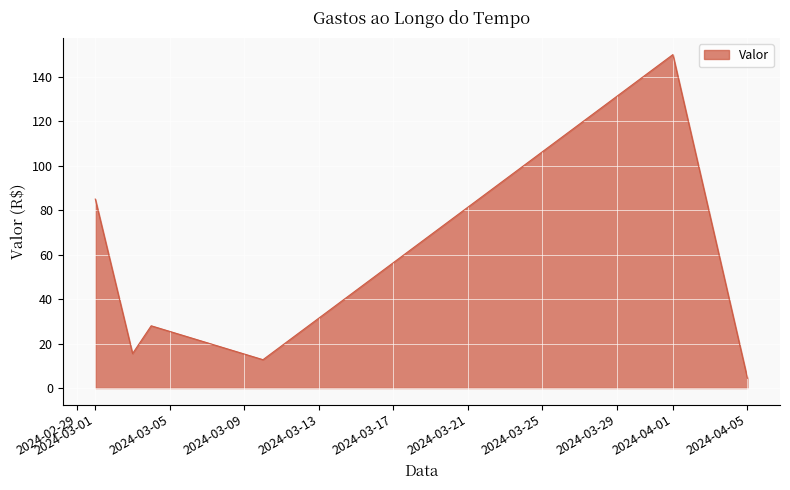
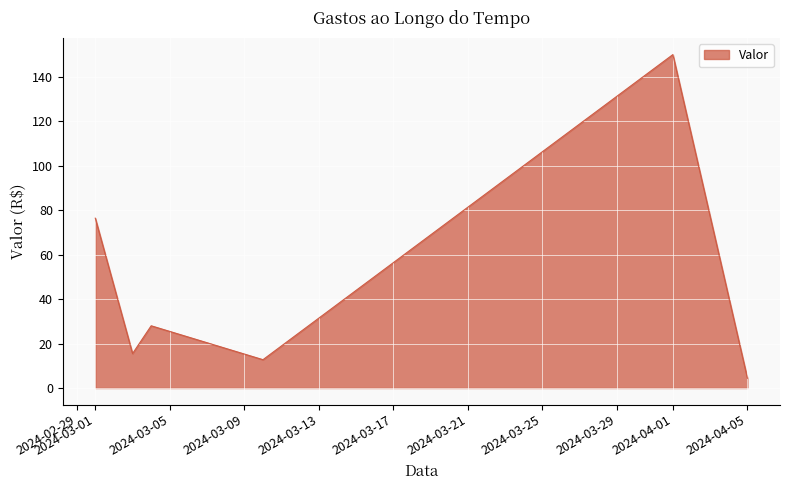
  {
-   "2024-03-01": 85,
+   "2024-03-01": 76,
    "2024-04-01": 150,
    "2024-04-05": 4
  }
